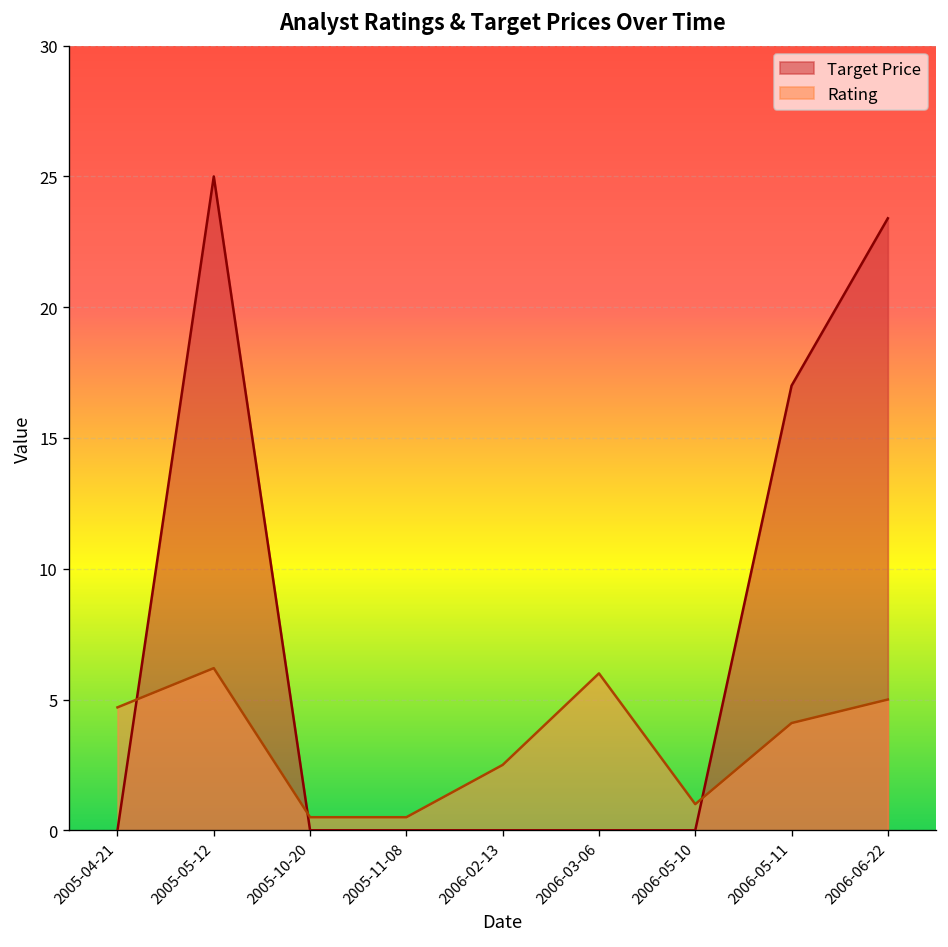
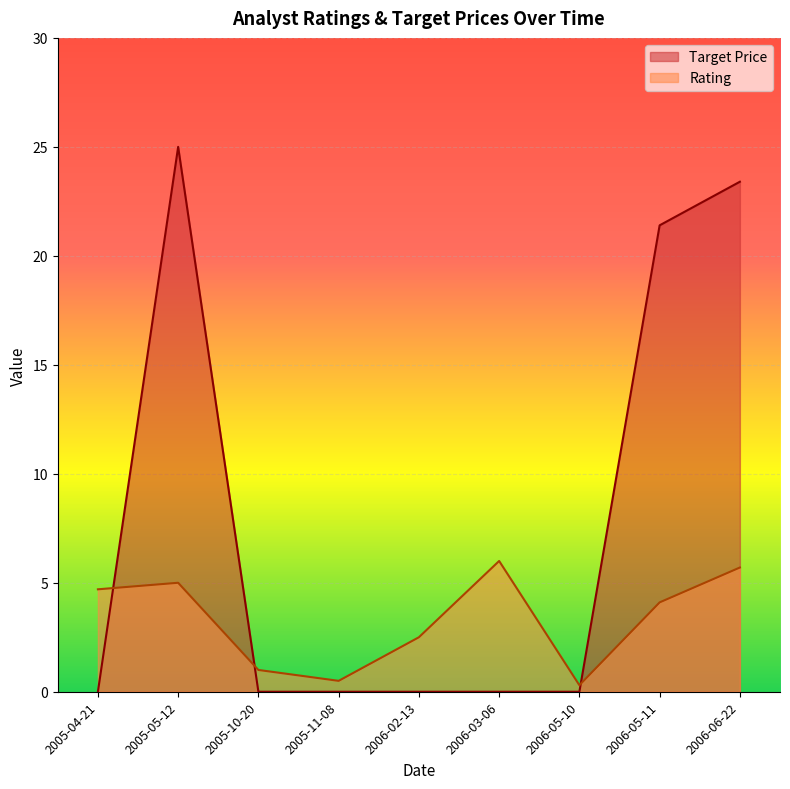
  {
    "Target Price": {
      "2005-04-21": 0.0,
      "2005-05-12": 25.0,
      "2005-10-20": 0.0,
      "2005-11-08": 0.0,
      "2006-02-13": 0.0,
      "2006-03-06": 0.0,
      "2006-05-10": 0.0,
-     "2006-05-11": 17.0,
+     "2006-05-11": 21.4,
      "2006-06-22": 23.4
    },
    "Rating": {
      "2005-04-21": 4.7,
-     "2005-05-12": 6.2,
-     "2005-10-20": 0.5,
+     "2005-05-12": 5.0,
+     "2005-10-20": 1.0,
      "2005-11-08": 0.5,
      "2006-02-13": 2.5,
      "2006-03-06": 6.0,
-     "2006-05-10": 1.0,
+     "2006-05-10": 0.3,
      "2006-05-11": 4.1,
-     "2006-06-22": 5.0
+     "2006-06-22": 5.7
    }
  }
